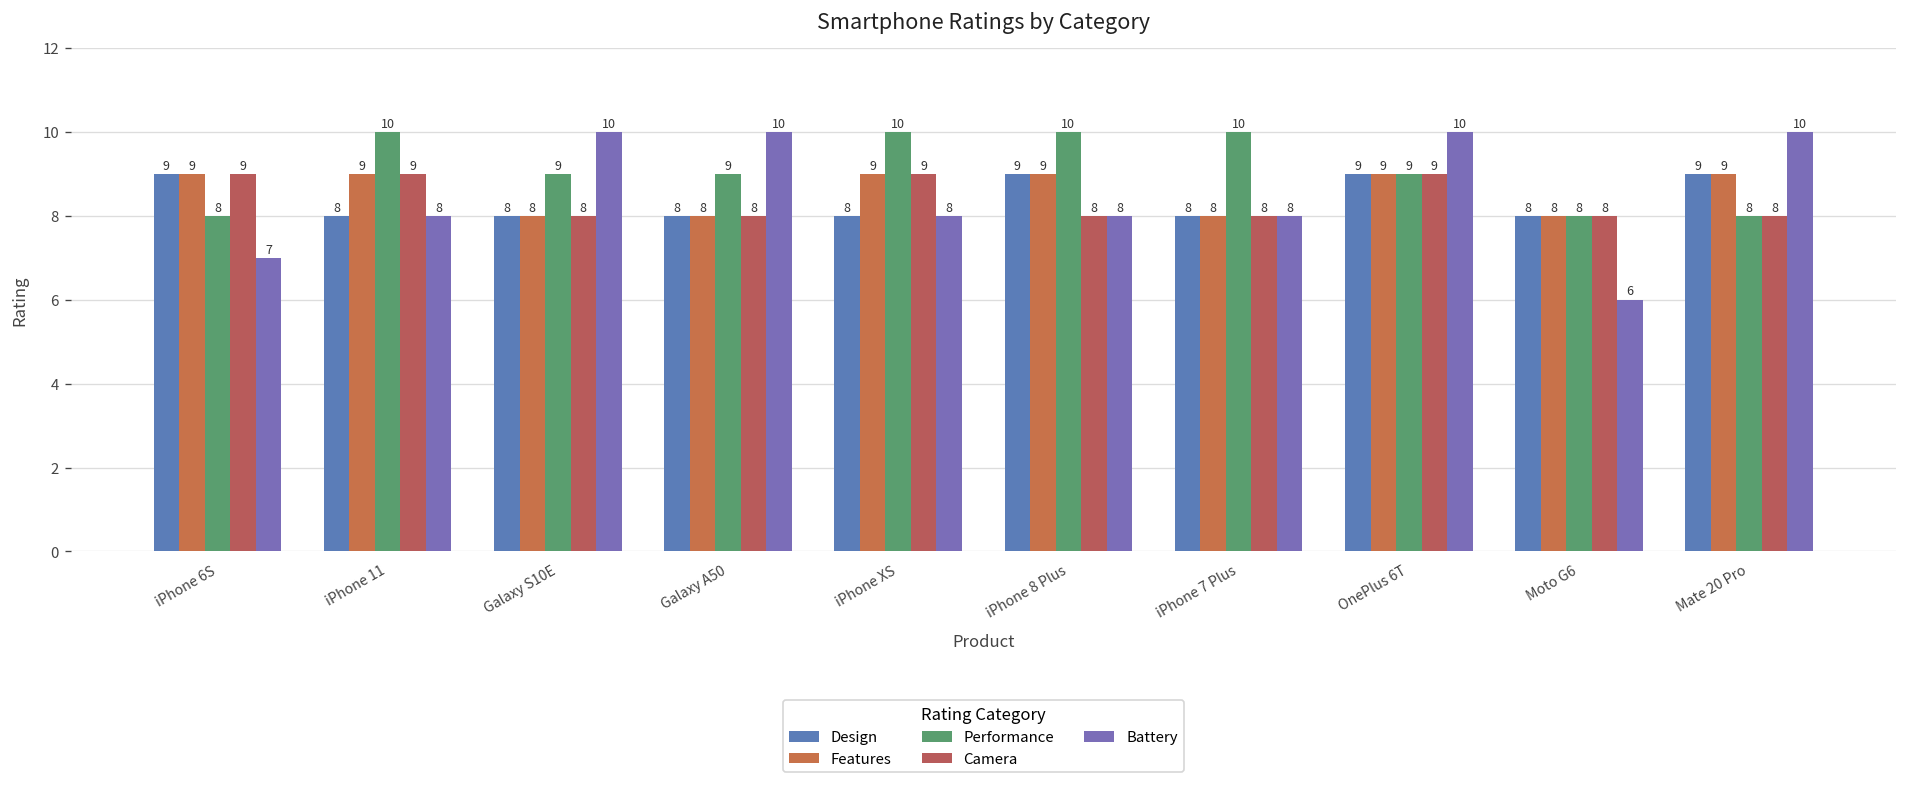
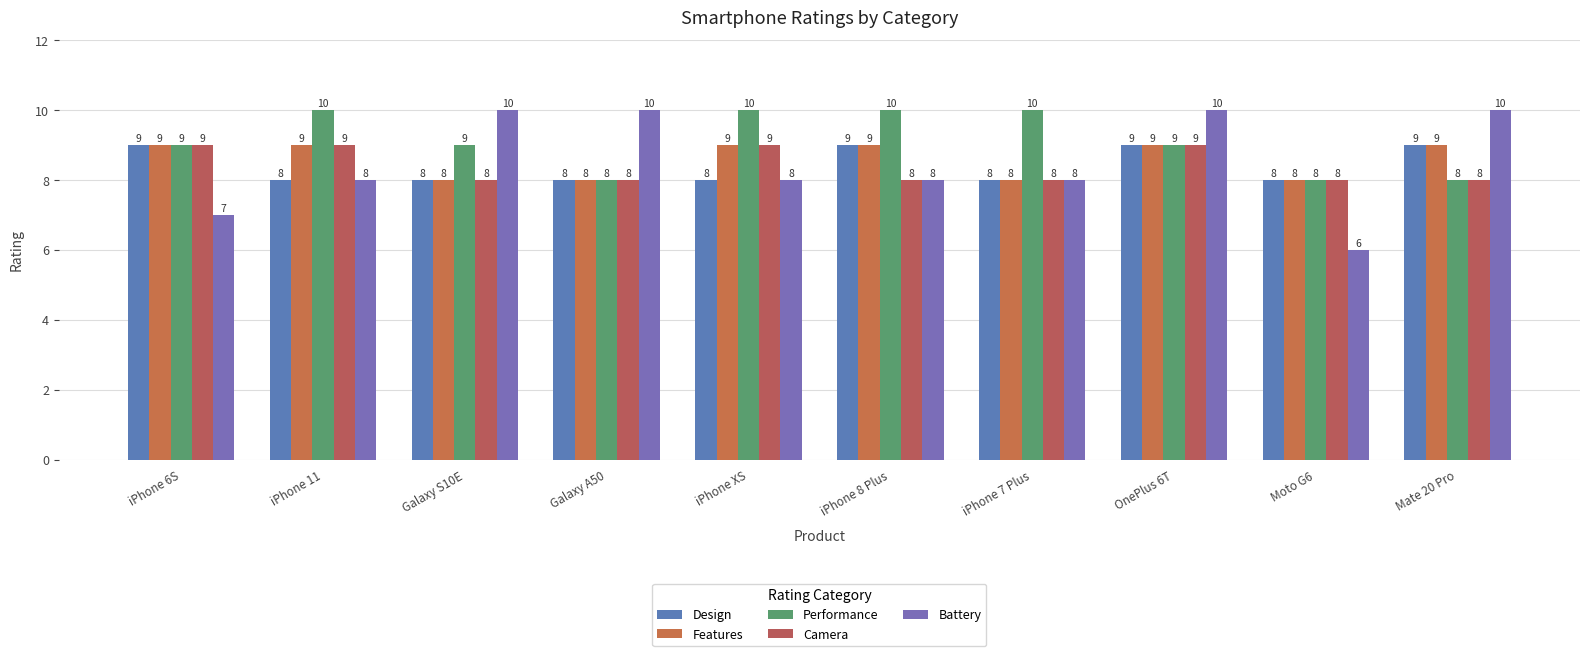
  {
    "Performance": {
-     "iPhone 6S": 8,
+     "iPhone 6S": 9,
      "iPhone 11": 10,
      "Galaxy S10E": 9,
-     "Galaxy A50": 9,
+     "Galaxy A50": 8,
      "iPhone XS": 10,
      "iPhone 8 Plus": 10,
      "iPhone 7 Plus": 10,
      "OnePlus 6T": 9,
      "Moto G6": 8,
      "Mate 20 Pro": 8
    }
  }
